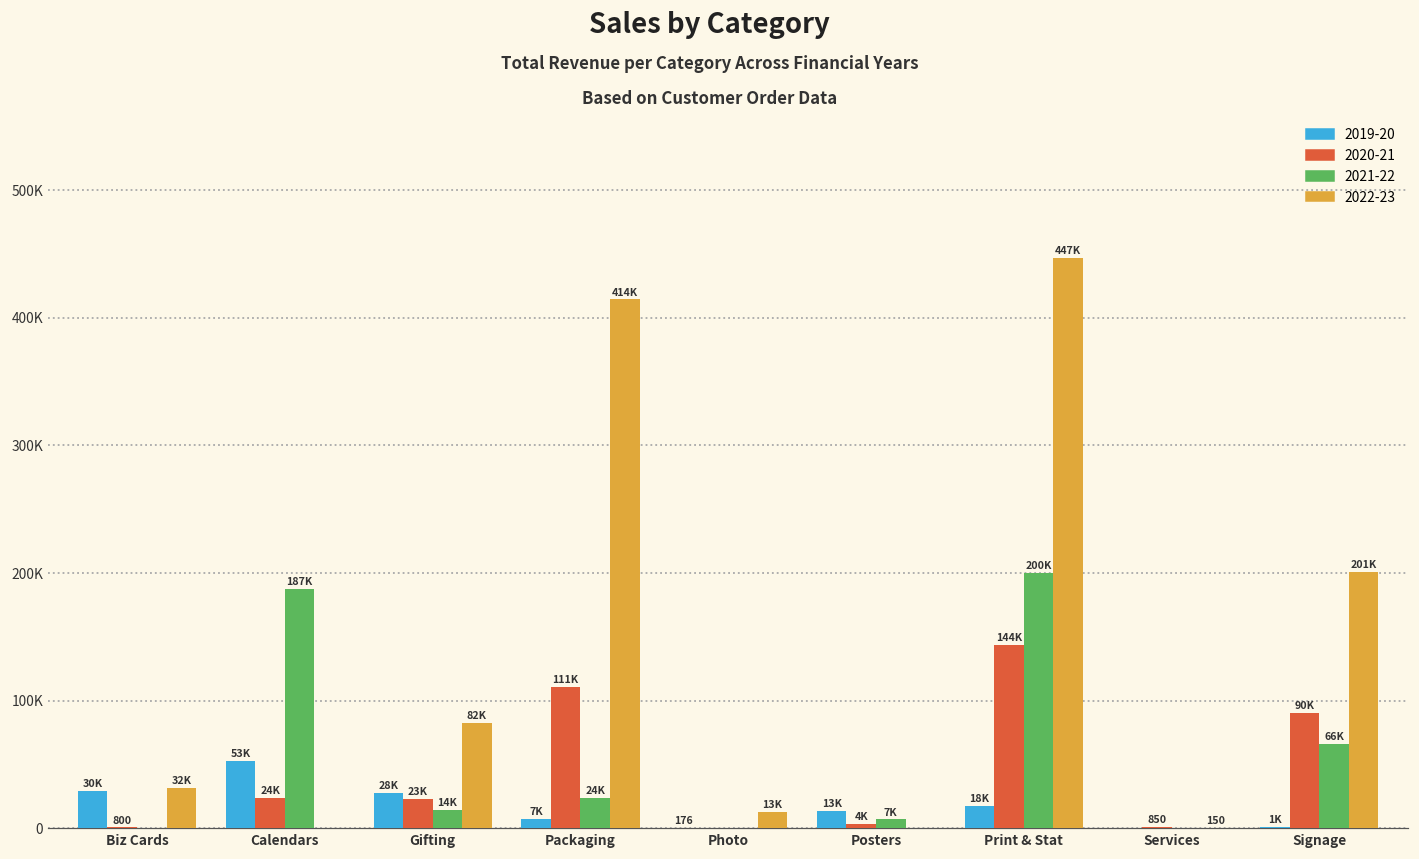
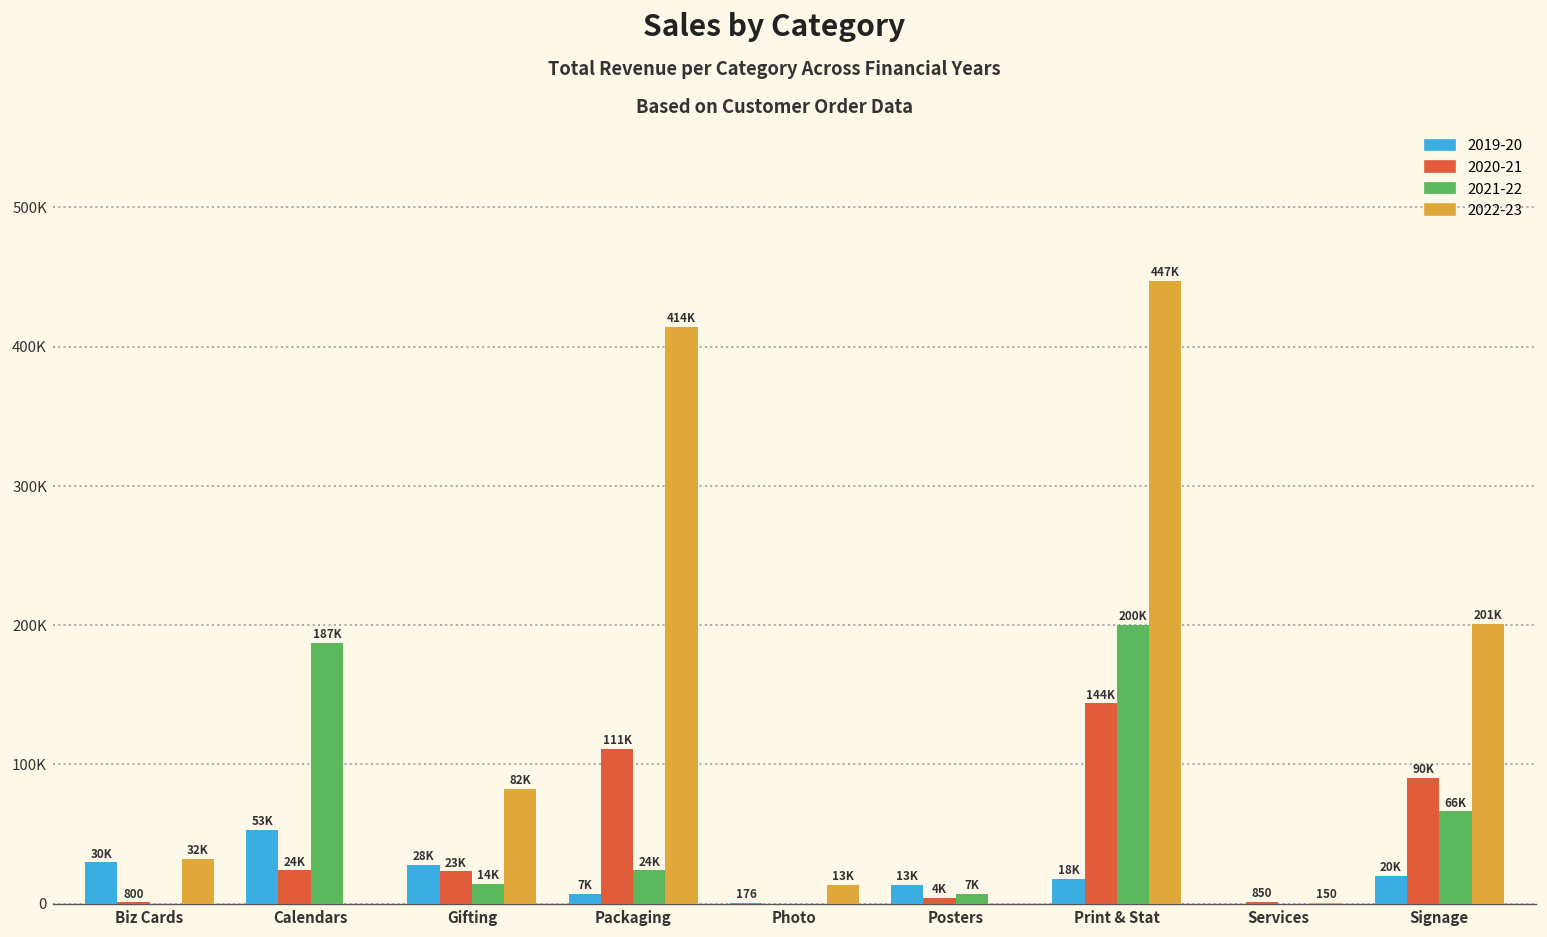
  {
    "2019-20": {
      "Biz Cards": "30K",
      "Calendars": "53K",
      "Gifting": "28K",
      "Packaging": "7K",
      "Photo": "176",
      "Posters": "13K",
      "Print & Stat": "18K",
-     "Signage": "1K"
+     "Signage": "20K"
    },
    "2020-21": {
      "Biz Cards": "800",
      "Calendars": "24K",
      "Gifting": "23K",
      "Packaging": "111K",
      "Posters": "4K",
      "Print & Stat": "144K",
      "Services": "850",
      "Signage": "90K"
    },
    "2021-22": {
      "Calendars": "187K",
      "Gifting": "14K",
      "Packaging": "24K",
      "Posters": "7K",
      "Print & Stat": "200K",
      "Signage": "66K"
    },
    "2022-23": {
      "Biz Cards": "32K",
      "Gifting": "82K",
      "Packaging": "414K",
      "Photo": "13K",
      "Print & Stat": "447K",
      "Services": "150",
      "Signage": "201K"
    }
  }
